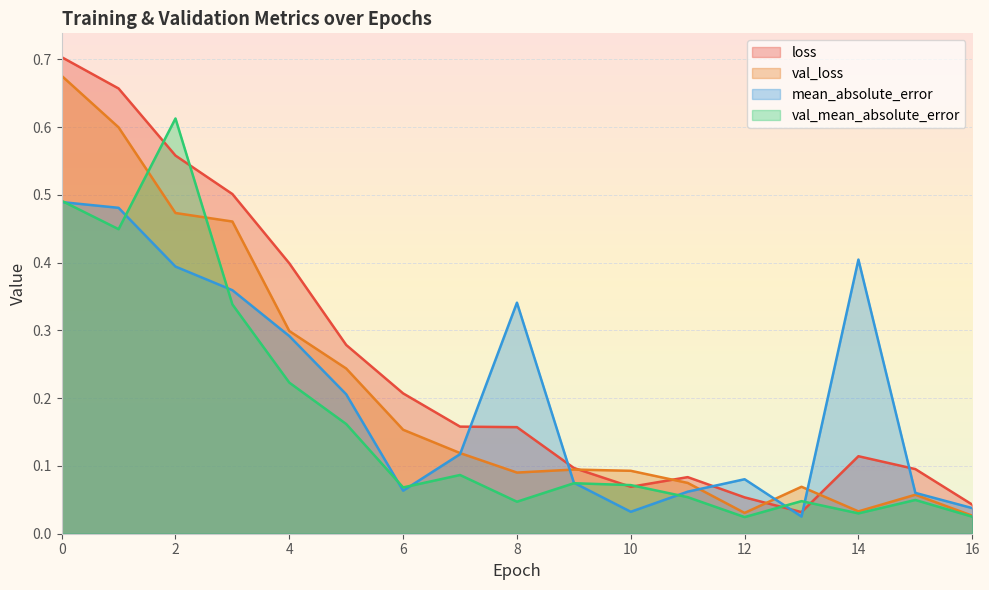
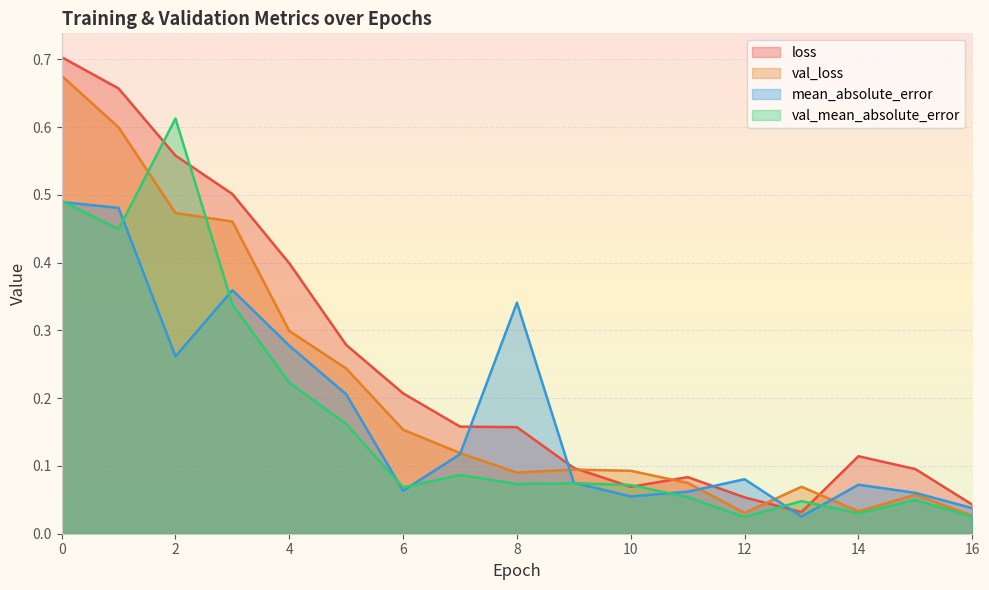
  {
    "mean_absolute_error": {
-     "2": 0.39,
-     "4": 0.29,
+     "2": 0.26,
+     "4": 0.28,
      "6": 0.06,
      "8": 0.34,
-     "10": 0.03,
+     "10": 0.06,
      "12": 0.08,
-     "14": 0.40,
+     "14": 0.07,
      "16": 0.04
    },
    "val_mean_absolute_error": {
      "2": 0.61,
      "4": 0.22,
      "6": 0.07,
-     "8": 0.05,
+     "8": 0.07,
      "12": 0.02
    }
  }
